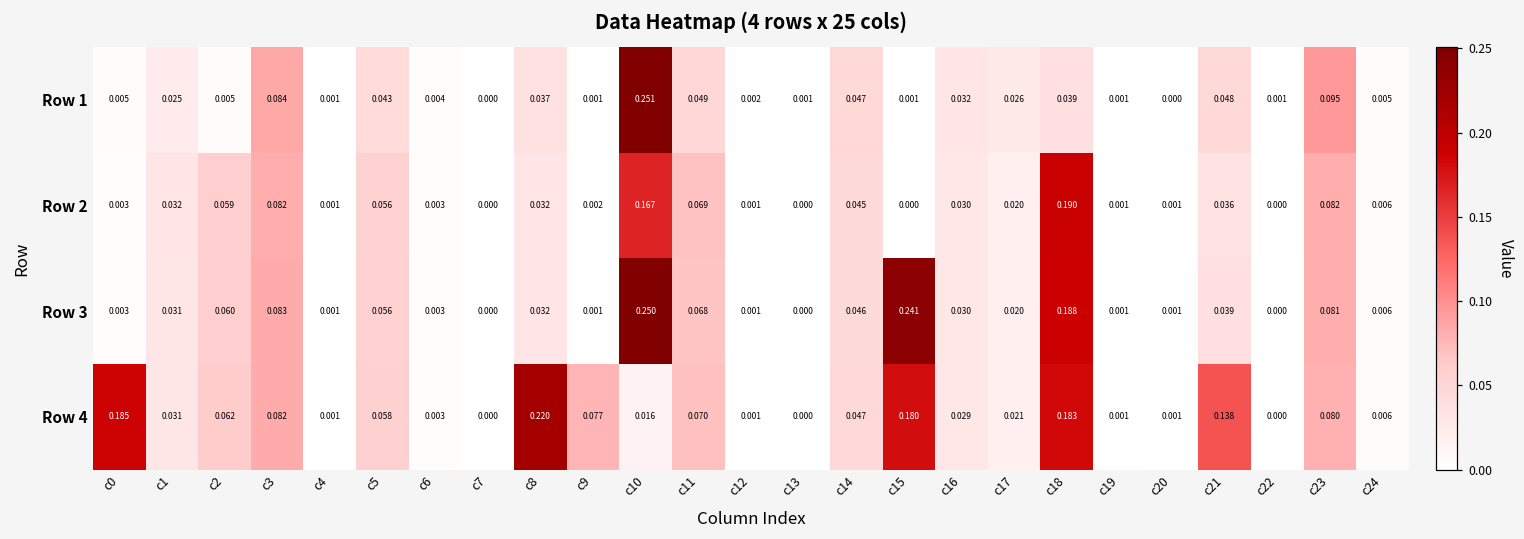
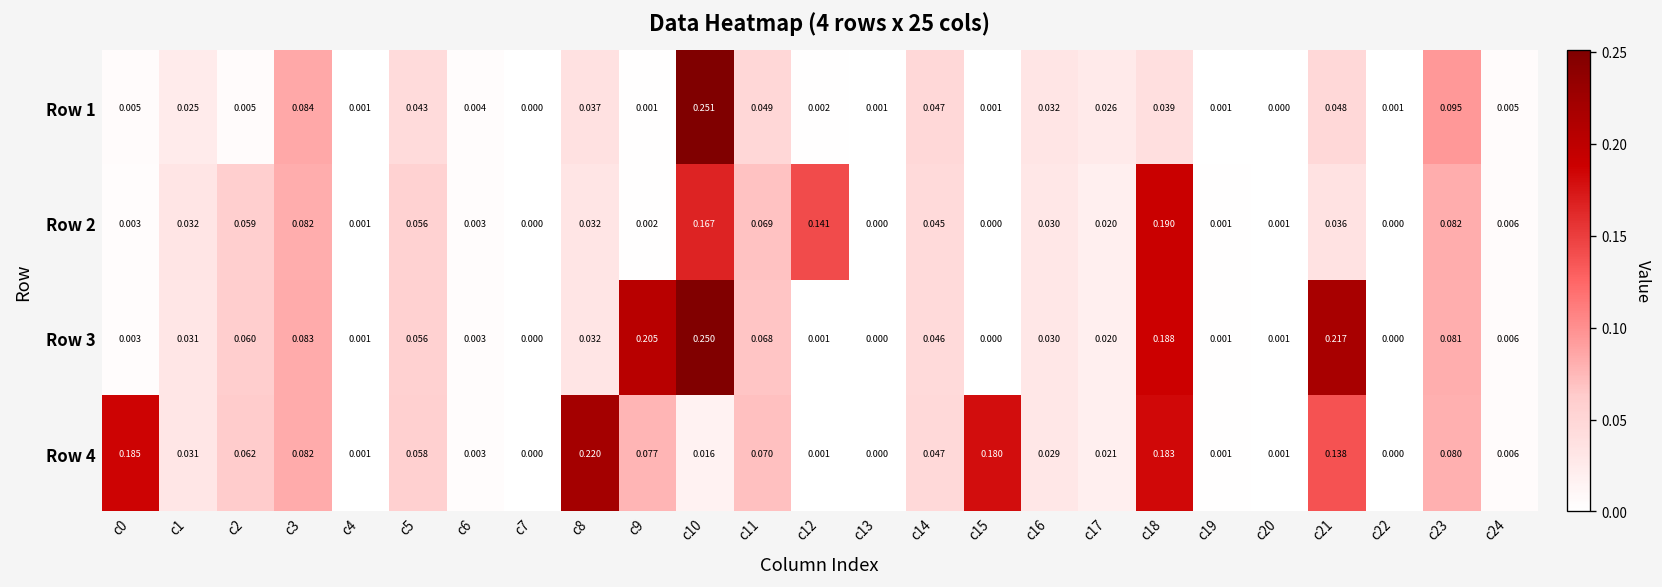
  {
    "Row 1": {
      "c0": 0.005,
      "c1": 0.025,
      "c2": 0.005,
      "c3": 0.084,
      "c4": 0.001,
      "c5": 0.043,
      "c6": 0.004,
      "c7": 0.000,
      "c8": 0.037,
      "c9": 0.001,
      "c10": 0.251,
      "c11": 0.049,
      "c12": 0.002,
      "c13": 0.001,
      "c14": 0.047,
      "c15": 0.001,
      "c16": 0.032,
      "c17": 0.026,
      "c18": 0.039,
      "c19": 0.001,
      "c20": 0.000,
      "c21": 0.048,
      "c22": 0.001,
      "c23": 0.095,
      "c24": 0.005
    },
    "Row 2": {
      "c0": 0.003,
      "c1": 0.032,
      "c2": 0.059,
      "c3": 0.082,
      "c4": 0.001,
      "c5": 0.056,
      "c6": 0.003,
      "c7": 0.000,
      "c8": 0.032,
      "c9": 0.002,
      "c10": 0.167,
      "c11": 0.069,
-     "c12": 0.001,
+     "c12": 0.141,
      "c13": 0.000,
      "c14": 0.045,
      "c15": 0.000,
      "c16": 0.030,
      "c17": 0.020,
      "c18": 0.190,
      "c19": 0.001,
      "c20": 0.001,
      "c21": 0.036,
      "c22": 0.000,
      "c23": 0.082,
      "c24": 0.006
    },
    "Row 3": {
      "c0": 0.003,
      "c1": 0.031,
      "c2": 0.060,
      "c3": 0.083,
      "c4": 0.001,
      "c5": 0.056,
      "c6": 0.003,
      "c7": 0.000,
      "c8": 0.032,
-     "c9": 0.001,
+     "c9": 0.205,
      "c10": 0.250,
      "c11": 0.068,
      "c12": 0.001,
      "c13": 0.000,
      "c14": 0.046,
-     "c15": 0.241,
+     "c15": 0.000,
      "c16": 0.030,
      "c17": 0.020,
      "c18": 0.188,
      "c19": 0.001,
      "c20": 0.001,
-     "c21": 0.039,
+     "c21": 0.217,
      "c22": 0.000,
      "c23": 0.081,
      "c24": 0.006
    },
    "Row 4": {
      "c0": 0.185,
      "c1": 0.031,
      "c2": 0.062,
      "c3": 0.082,
      "c4": 0.001,
      "c5": 0.058,
      "c6": 0.003,
      "c7": 0.000,
      "c8": 0.220,
      "c9": 0.077,
      "c10": 0.016,
      "c11": 0.070,
      "c12": 0.001,
      "c13": 0.000,
      "c14": 0.047,
      "c15": 0.180,
      "c16": 0.029,
      "c17": 0.021,
      "c18": 0.183,
      "c19": 0.001,
      "c20": 0.001,
      "c21": 0.138,
      "c22": 0.000,
      "c23": 0.080,
      "c24": 0.006
    }
  }
